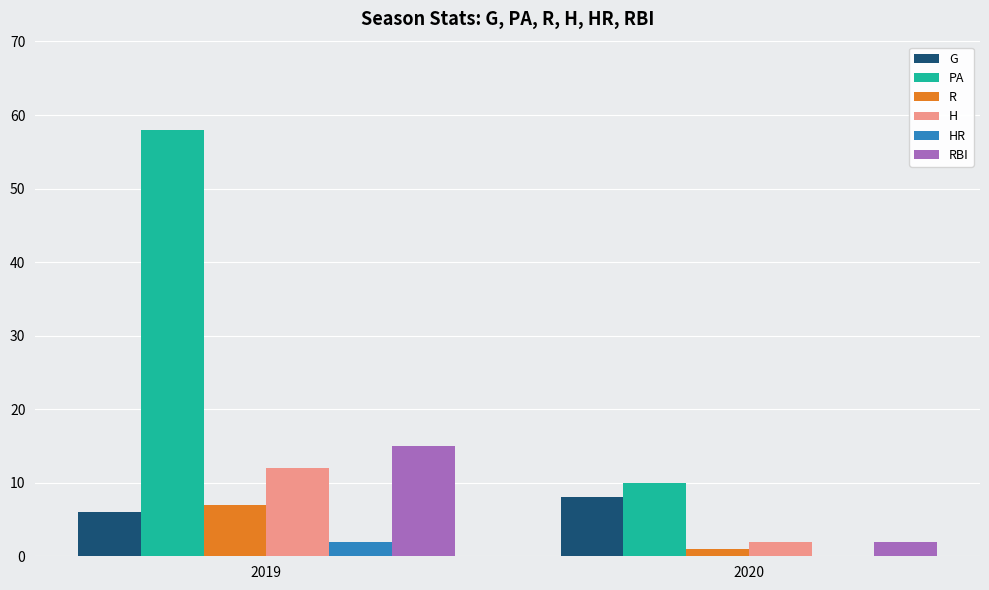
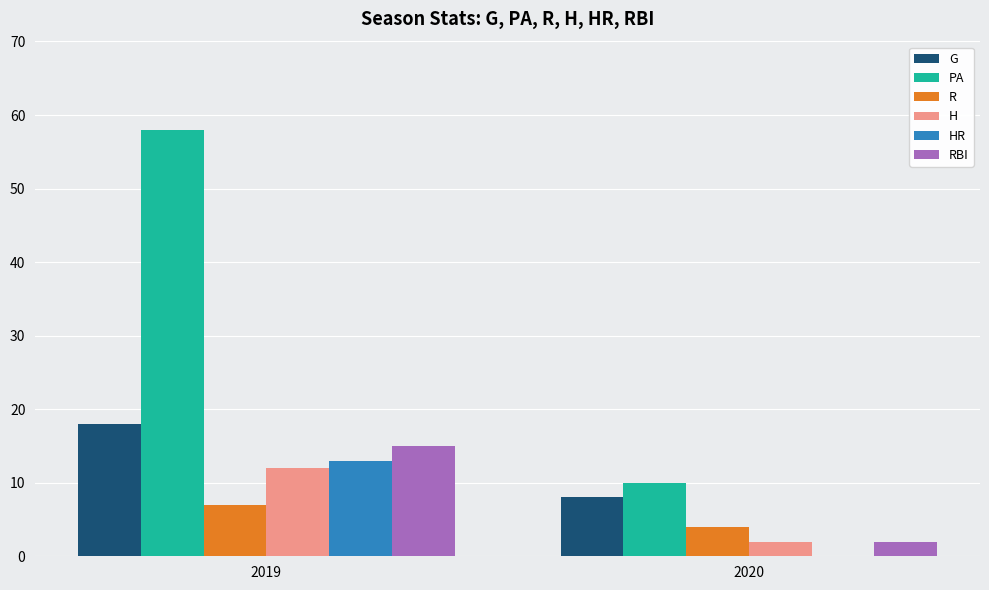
  {
    "G": {
-     "2019": 6,
+     "2019": 18,
      "2020": 8
    },
    "PA": {
      "2019": 58,
      "2020": 10
    },
    "R": {
      "2019": 7,
-     "2020": 1
+     "2020": 4
    },
    "H": {
      "2019": 12,
      "2020": 2
    },
    "HR": {
-     "2019": 2,
+     "2019": 13,
      "2020": 0
    },
    "RBI": {
      "2019": 15,
      "2020": 2
    }
  }
